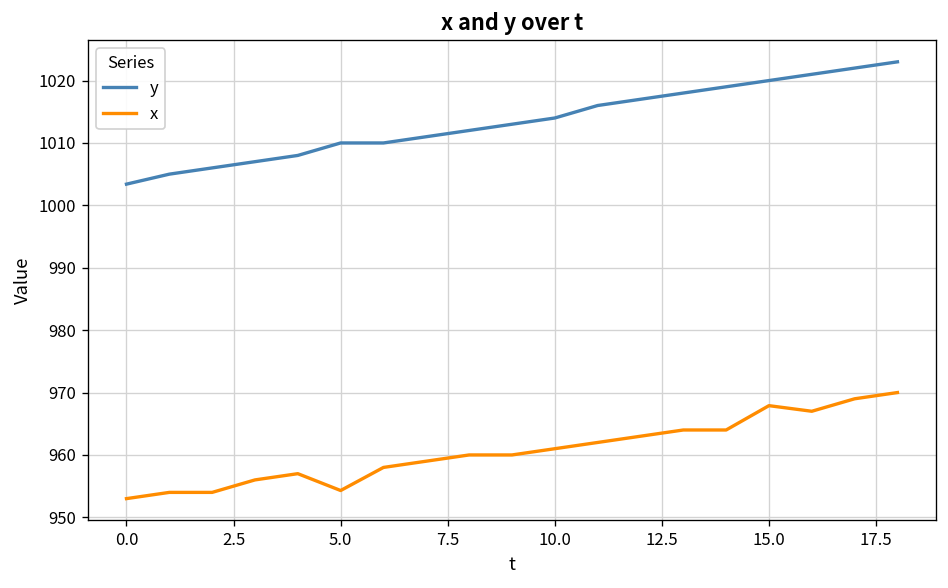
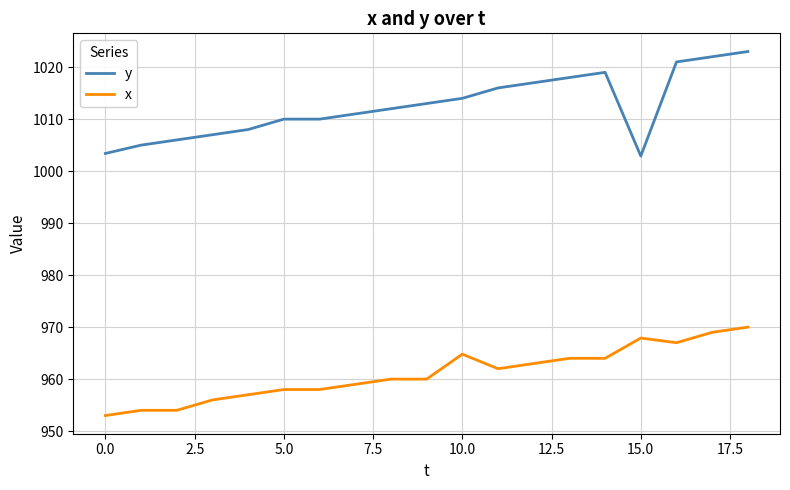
  {
    "y": {
      "0.0": 1003,
      "5.0": 1010,
      "10.0": 1014,
-     "15.0": 1020
+     "15.0": 1003
    },
    "x": {
      "0.0": 953,
-     "5.0": 954,
-     "10.0": 961,
+     "5.0": 958,
+     "10.0": 965,
      "15.0": 968
    }
  }
